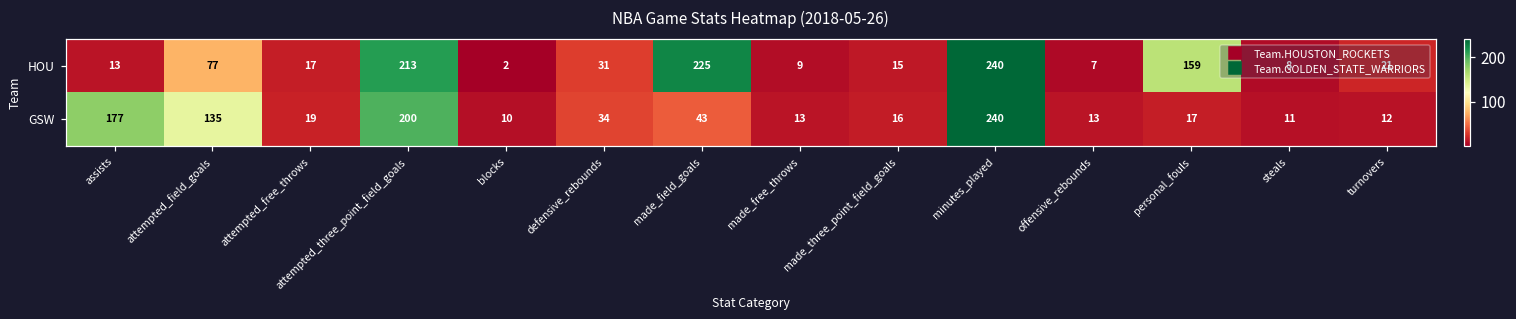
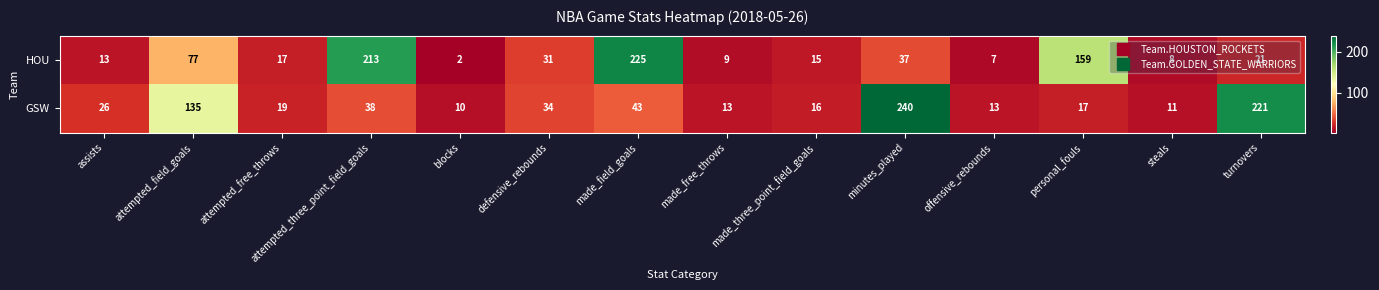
  {
    "HOU": {
      "assists": 13,
      "attempted_field_goals": 77,
      "attempted_free_throws": 17,
      "attempted_three_point_field_goals": 213,
      "blocks": 2,
      "defensive_rebounds": 31,
      "made_field_goals": 225,
      "made_free_throws": 9,
      "made_three_point_field_goals": 15,
-     "minutes_played": 240,
+     "minutes_played": 37,
      "offensive_rebounds": 7,
      "personal_fouls": 159
    },
    "GSW": {
-     "assists": 177,
+     "assists": 26,
      "attempted_field_goals": 135,
      "attempted_free_throws": 19,
-     "attempted_three_point_field_goals": 200,
+     "attempted_three_point_field_goals": 38,
      "blocks": 10,
      "defensive_rebounds": 34,
      "made_field_goals": 43,
      "made_free_throws": 13,
      "made_three_point_field_goals": 16,
      "minutes_played": 240,
      "offensive_rebounds": 13,
      "personal_fouls": 17,
      "steals": 11,
-     "turnovers": 12
+     "turnovers": 221
    }
  }
